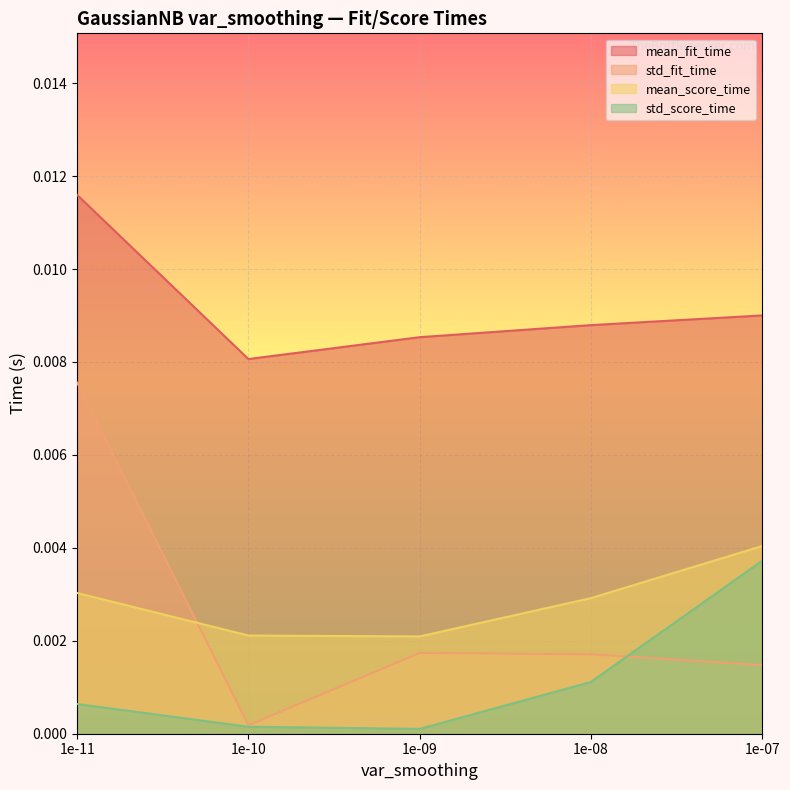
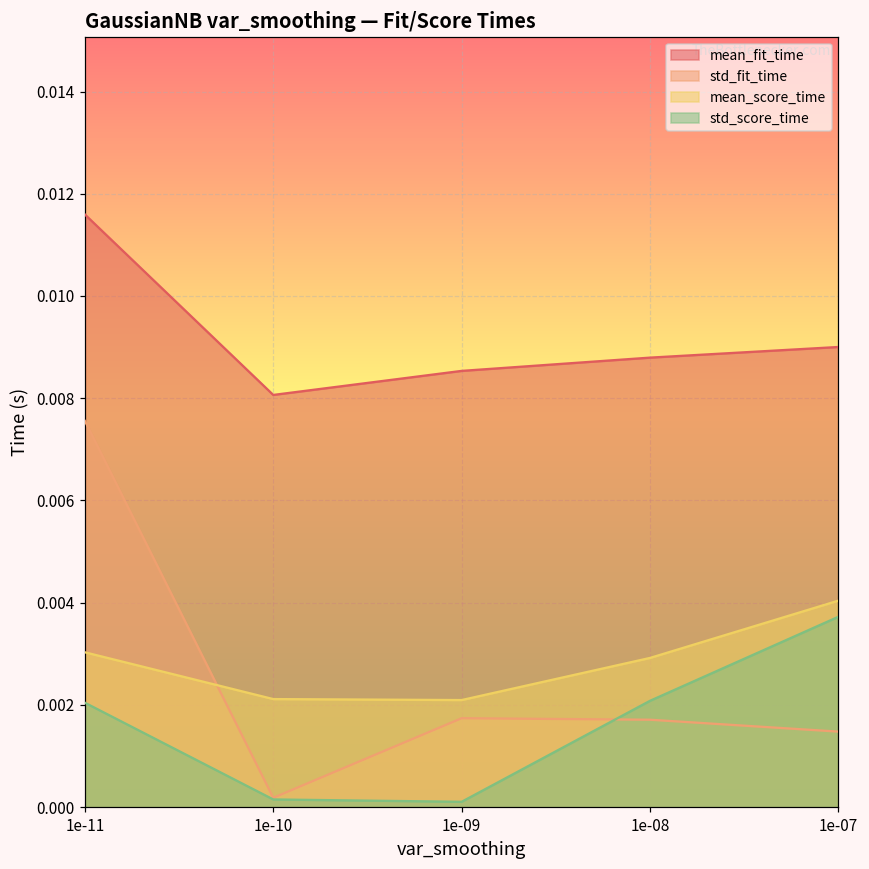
  {
    "std_score_time": {
-     "1e-11": 0.0006,
+     "1e-11": 0.0020,
      "1e-09": 0.0001,
-     "1e-08": 0.0011,
+     "1e-08": 0.0021,
      "1e-07": 0.0037
    }
  }
